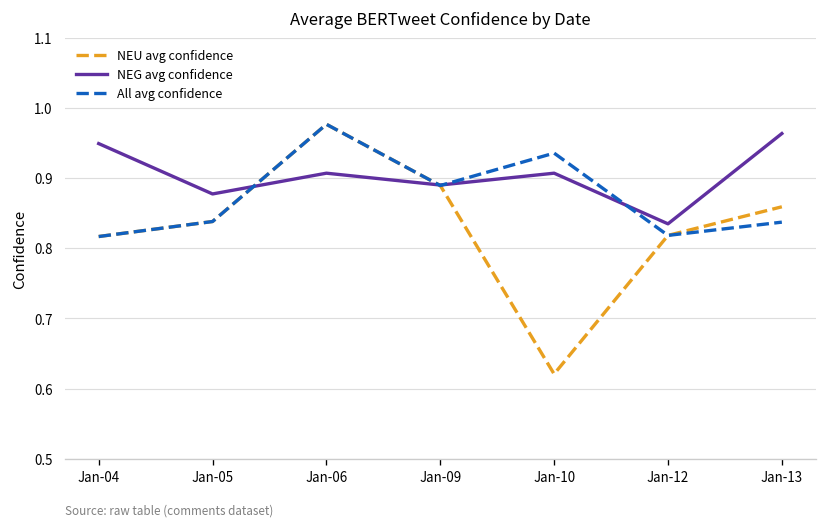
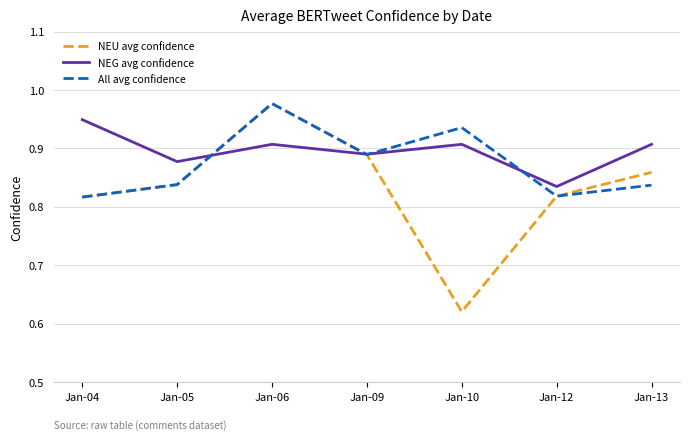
  {
    "NEU avg confidence": {
      "Jan-10": 0.62,
      "Jan-13": 0.86
    },
    "NEG avg confidence": {
      "Jan-04": 0.95,
      "Jan-05": 0.88,
      "Jan-06": 0.91,
      "Jan-10": 0.91,
      "Jan-12": 0.83,
-     "Jan-13": 0.96
+     "Jan-13": 0.91
    },
    "All avg confidence": {
      "Jan-10": 0.94,
      "Jan-13": 0.84
    }
  }
